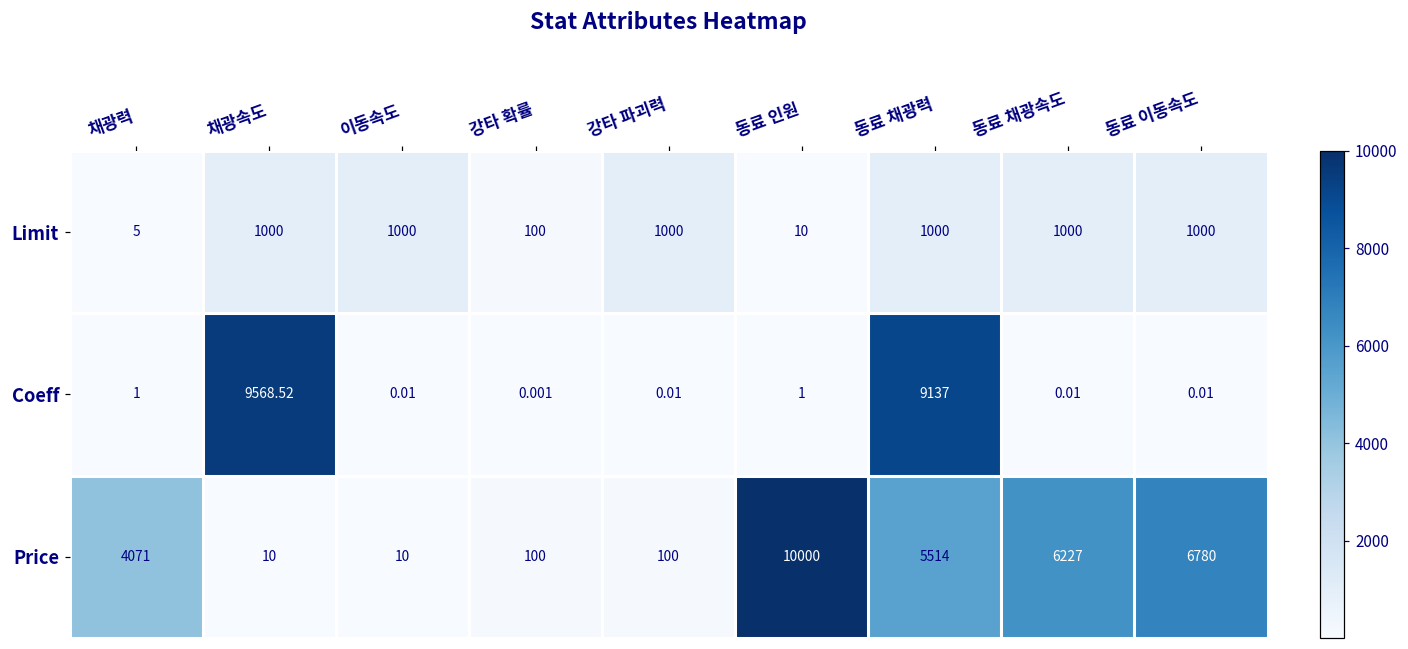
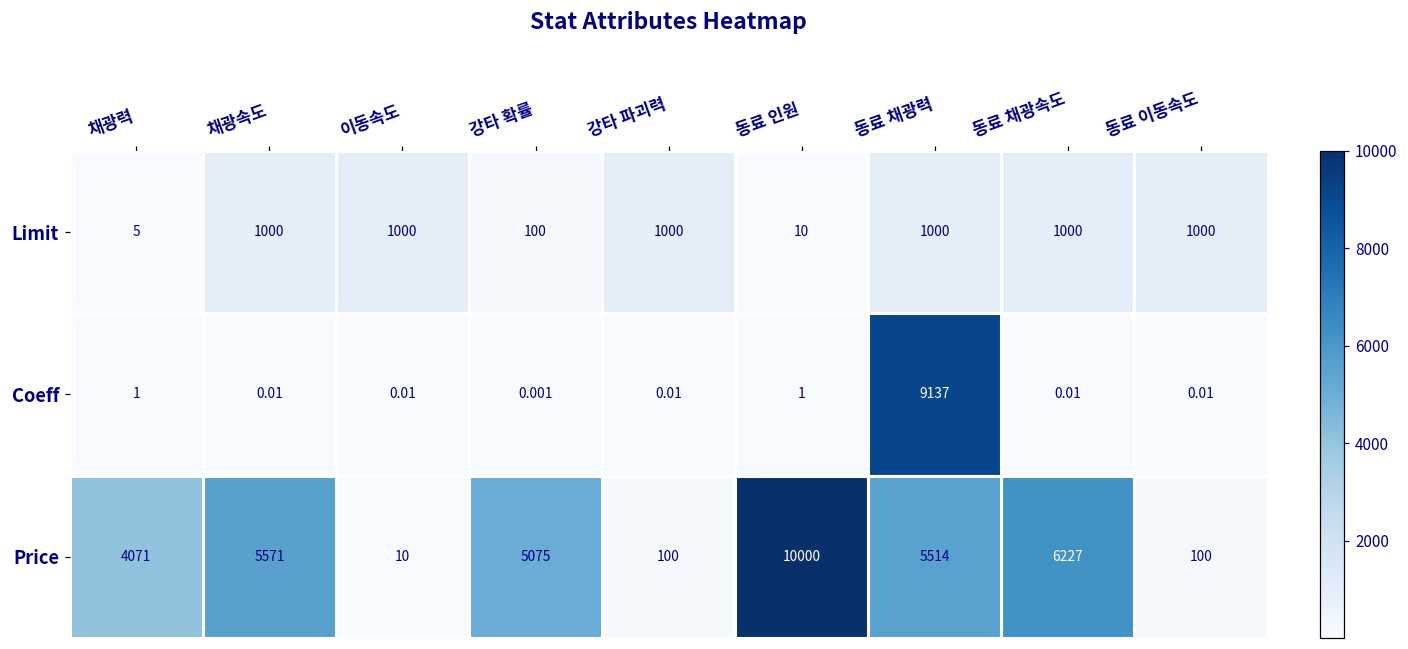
  {
    "Limit": {
      "채광력": 5,
      "채광속도": 1000,
      "이동속도": 1000,
      "강타 확률": 100,
      "강타 파괴력": 1000,
      "동료 인원": 10,
      "동료 채광력": 1000,
      "동료 채광속도": 1000,
      "동료 이동속도": 1000
    },
    "Coeff": {
      "채광력": 1,
-     "채광속도": 9568.52,
+     "채광속도": 0.01,
      "이동속도": 0.01,
      "강타 확률": 0.001,
      "강타 파괴력": 0.01,
      "동료 인원": 1,
      "동료 채광력": 9137,
      "동료 채광속도": 0.01,
      "동료 이동속도": 0.01
    },
    "Price": {
      "채광력": 4071,
-     "채광속도": 10,
+     "채광속도": 5571,
      "이동속도": 10,
-     "강타 확률": 100,
+     "강타 확률": 5075,
      "강타 파괴력": 100,
      "동료 인원": 10000,
      "동료 채광력": 5514,
      "동료 채광속도": 6227,
-     "동료 이동속도": 6780
+     "동료 이동속도": 100
    }
  }
